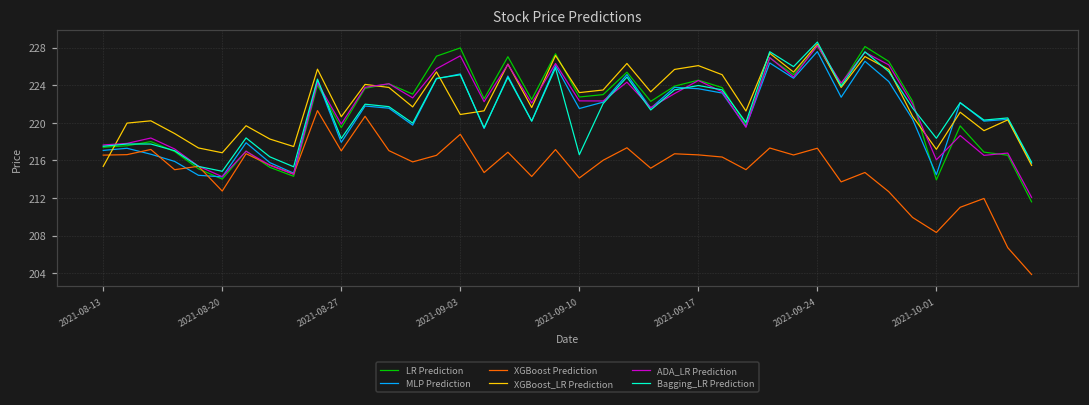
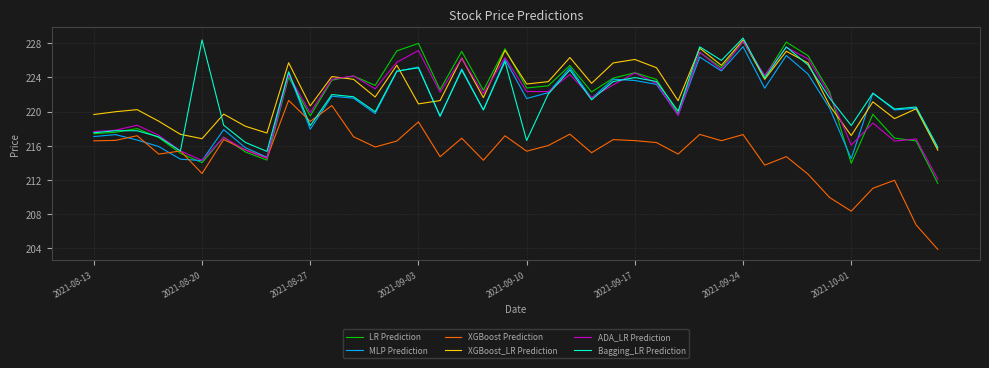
  {
    "LR Prediction": {
      "2021-08-27": 219,
      "2021-09-03": 228,
      "2021-09-10": 223,
      "2021-10-01": 214
    },
    "MLP Prediction": {
      "2021-08-13": 217,
      "2021-08-27": 218,
      "2021-09-10": 222,
      "2021-09-17": 224,
      "2021-09-24": 228,
      "2021-10-01": 214
    },
    "XGBoost Prediction": {
      "2021-08-13": 217,
      "2021-08-20": 213,
-     "2021-08-27": 217,
+     "2021-08-27": 219,
      "2021-09-03": 219,
-     "2021-09-10": 214,
+     "2021-09-10": 215,
      "2021-09-17": 217,
      "2021-09-24": 217,
      "2021-10-01": 208
    },
    "XGBoost_LR Prediction": {
-     "2021-08-13": 215,
+     "2021-08-13": 220,
      "2021-08-20": 217,
      "2021-08-27": 221,
      "2021-09-03": 221,
      "2021-09-10": 223,
      "2021-09-17": 226,
      "2021-10-01": 217
    },
    "ADA_LR Prediction": {
      "2021-08-27": 220,
      "2021-09-03": 227,
      "2021-09-10": 222,
      "2021-10-01": 216
    },
    "Bagging_LR Prediction": {
-     "2021-08-20": 215,
+     "2021-08-20": 228,
      "2021-08-27": 218,
      "2021-09-10": 217,
      "2021-09-17": 224,
      "2021-10-01": 218
    }
  }
